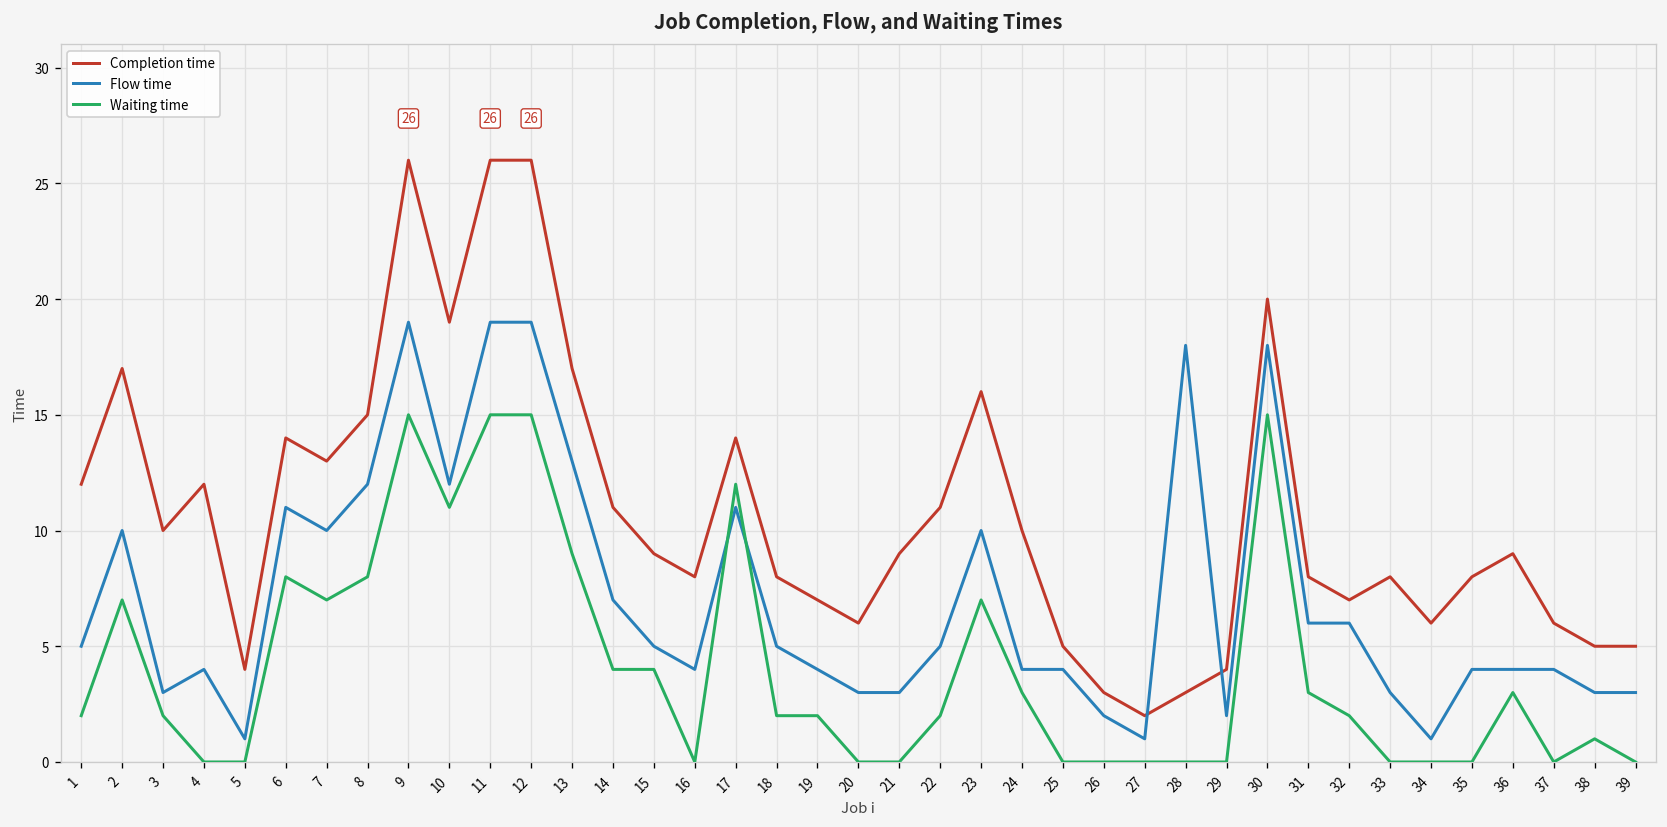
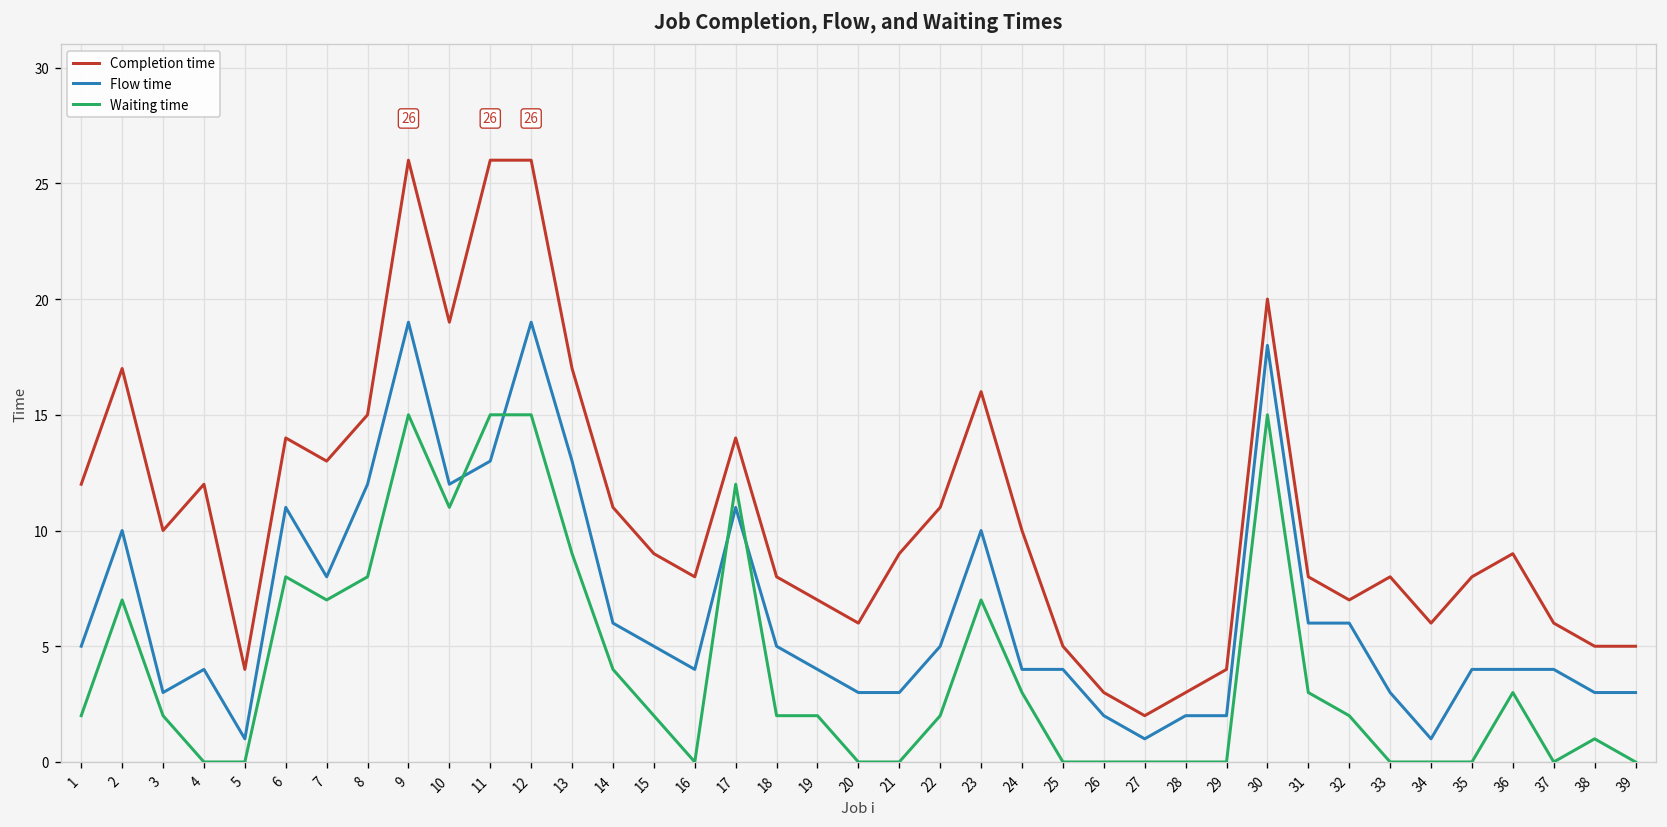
  {
    "Completion time": {
      "1": 12,
      "2": 17,
      "3": 10,
      "4": 12,
      "5": 4,
      "6": 14,
      "7": 13,
      "8": 15,
      "10": 19,
      "13": 17,
      "14": 11,
      "15": 9,
      "16": 8,
      "17": 14,
      "18": 8,
      "19": 7,
      "20": 6,
      "21": 9,
      "22": 11,
      "23": 16,
      "24": 10,
      "25": 5,
      "26": 3,
      "27": 2,
      "28": 3,
      "29": 4,
      "30": 20,
      "31": 8,
      "32": 7,
      "33": 8,
      "34": 6,
      "35": 8,
      "36": 9,
      "37": 6,
      "38": 5,
      "39": 5
    },
    "Flow time": {
      "1": 5,
      "2": 10,
      "3": 3,
      "4": 4,
      "5": 1,
      "6": 11,
-     "7": 10,
+     "7": 8,
      "8": 12,
      "9": 19,
      "10": 12,
-     "11": 19,
+     "11": 13,
      "12": 19,
      "13": 13,
-     "14": 7,
+     "14": 6,
      "15": 5,
      "16": 4,
      "17": 11,
      "18": 5,
      "19": 4,
      "20": 3,
      "21": 3,
      "22": 5,
      "23": 10,
      "24": 4,
      "25": 4,
      "26": 2,
      "27": 1,
-     "28": 18,
+     "28": 2,
      "29": 2,
      "30": 18,
      "31": 6,
      "32": 6,
      "33": 3,
      "34": 1,
      "35": 4,
      "36": 4,
      "37": 4,
      "38": 3,
      "39": 3
    },
    "Waiting time": {
      "1": 2,
      "2": 7,
      "3": 2,
      "4": 0,
      "5": 0,
      "6": 8,
      "7": 7,
      "8": 8,
      "9": 15,
      "10": 11,
      "11": 15,
      "12": 15,
      "13": 9,
      "14": 4,
-     "15": 4,
+     "15": 2,
      "16": 0,
      "17": 12,
      "18": 2,
      "19": 2,
      "20": 0,
      "21": 0,
      "22": 2,
      "23": 7,
      "24": 3,
      "25": 0,
      "26": 0,
      "27": 0,
      "28": 0,
      "29": 0,
      "30": 15,
      "31": 3,
      "32": 2,
      "33": 0,
      "34": 0,
      "35": 0,
      "36": 3,
      "37": 0,
      "38": 1,
      "39": 0
    }
  }
